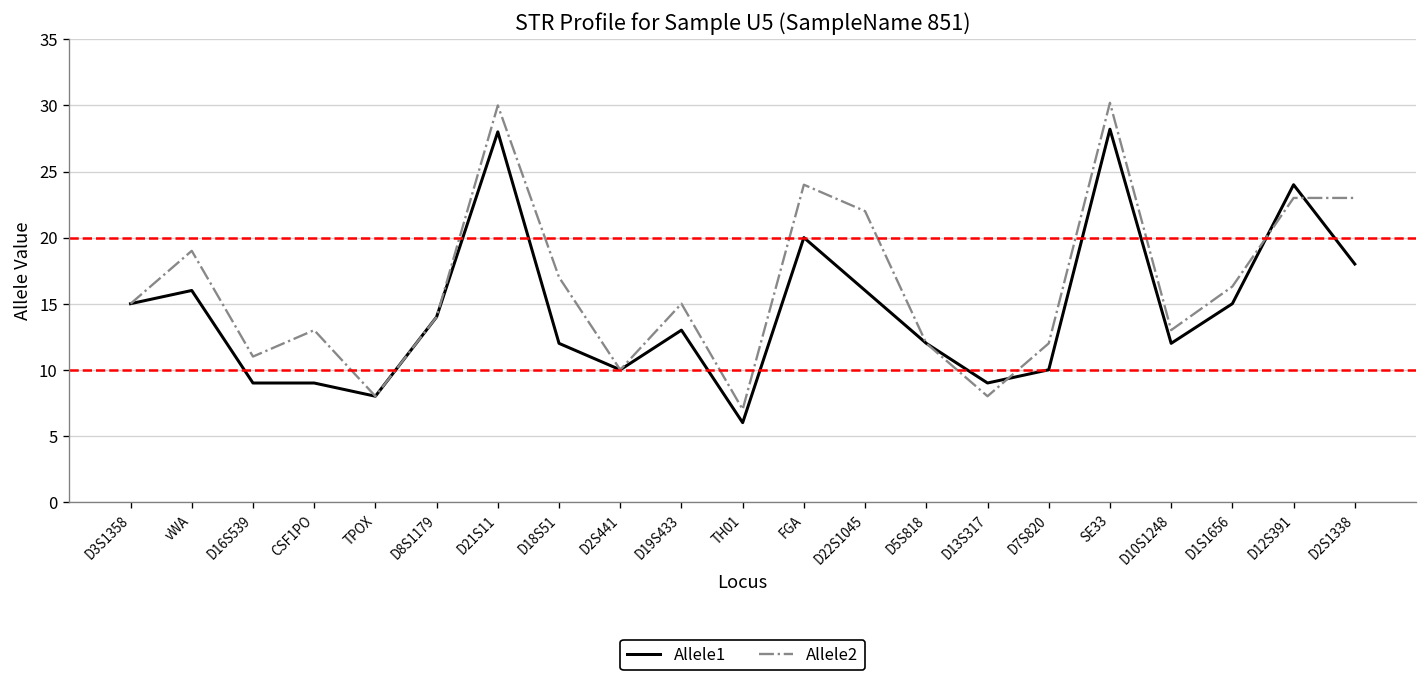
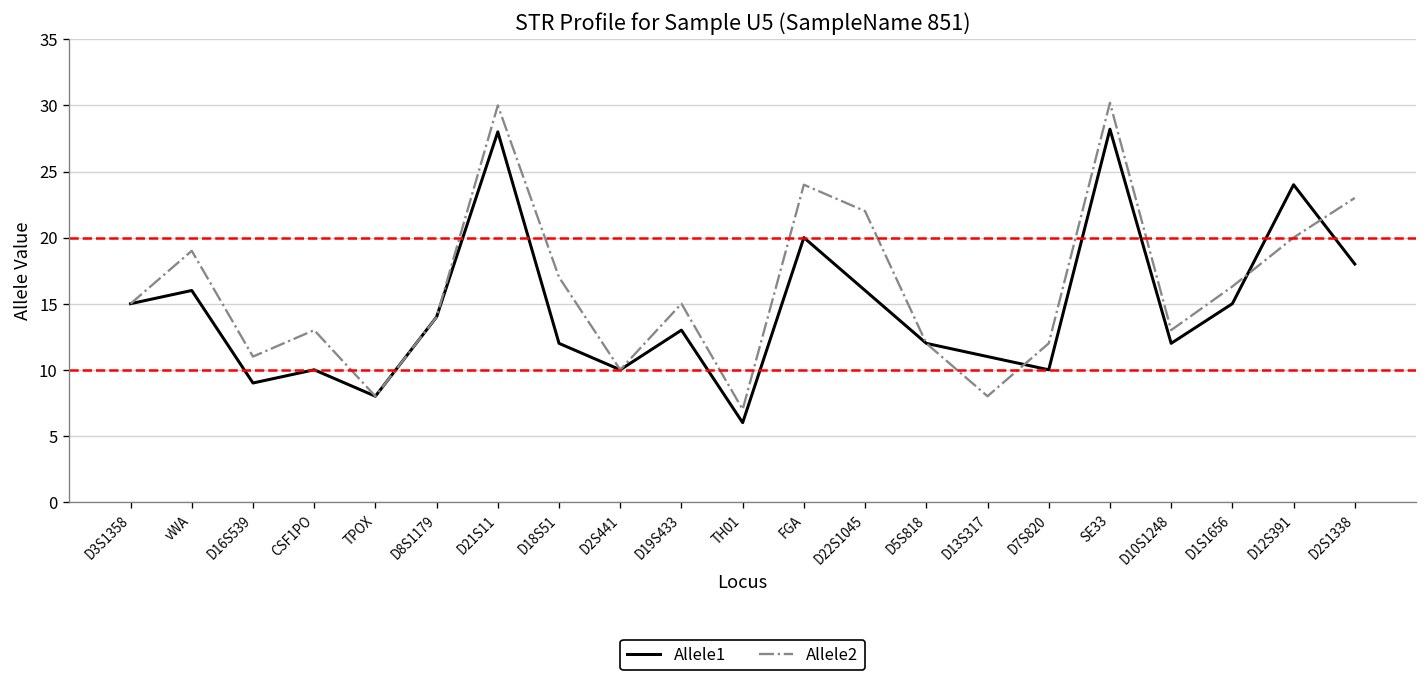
  {
    "Allele1": {
      "vWA": 16,
      "D16S539": 9,
-     "CSF1PO": 9,
+     "CSF1PO": 10,
      "D21S11": 28,
      "D18S51": 12,
      "D19S433": 13,
      "TH01": 6,
      "FGA": 20,
      "D22S1045": 16,
-     "D13S317": 9,
+     "D13S317": 11,
      "D7S820": 10,
      "SE33": 28,
      "D10S1248": 12,
      "D1S1656": 15,
      "D12S391": 24,
      "D2S1338": 18
    },
    "Allele2": {
      "vWA": 19,
      "D16S539": 11,
      "CSF1PO": 13,
      "D21S11": 30,
      "D18S51": 17,
      "D19S433": 15,
      "TH01": 7,
      "FGA": 24,
      "D22S1045": 22,
      "D13S317": 8,
      "D7S820": 12,
      "SE33": 30,
      "D10S1248": 13,
      "D1S1656": 16.3,
-     "D12S391": 23,
+     "D12S391": 20,
      "D2S1338": 23
    }
  }
